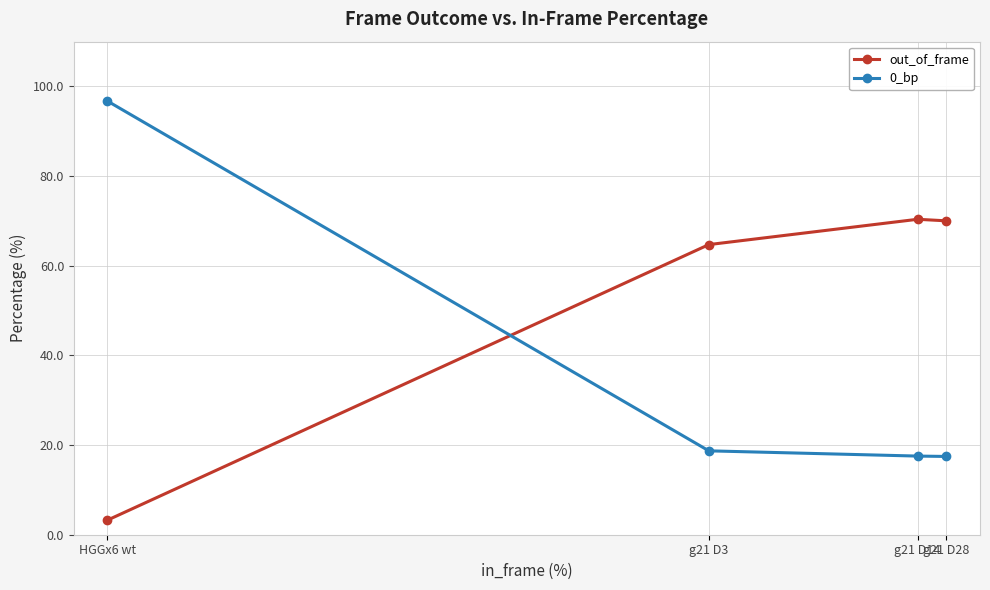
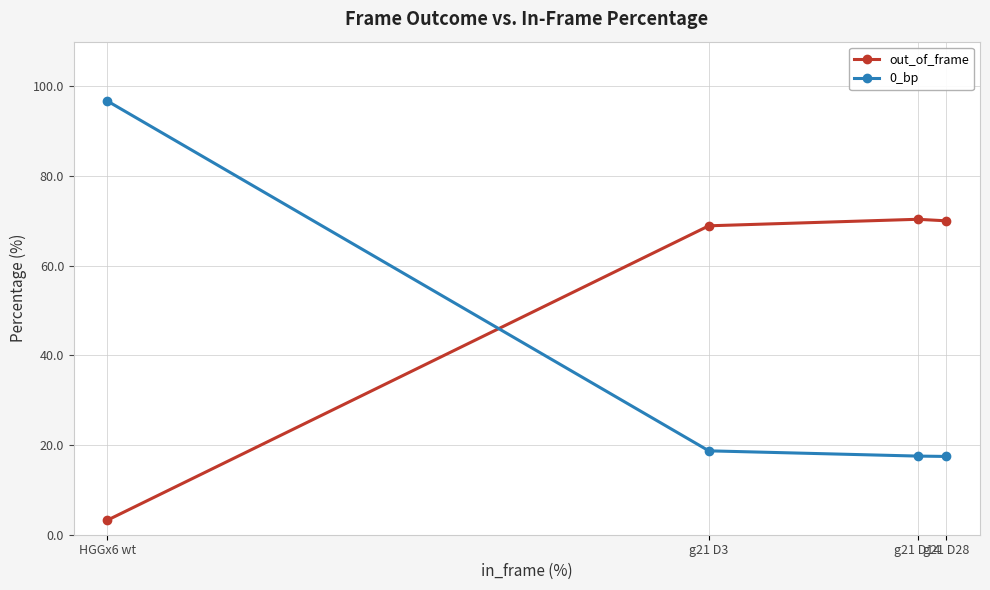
  {
    "out_of_frame": {
      "HGGx6 wt": 3,
-     "g21 D3": 65
+     "g21 D3": 69
    },
    "0_bp": {
      "HGGx6 wt": 97,
      "g21 D3": 19
    }
  }
